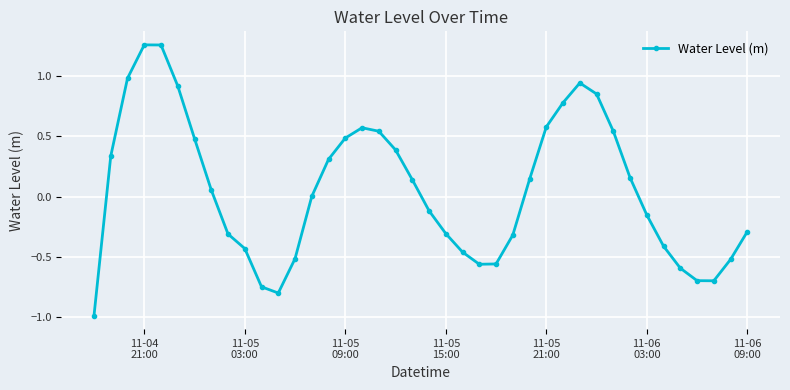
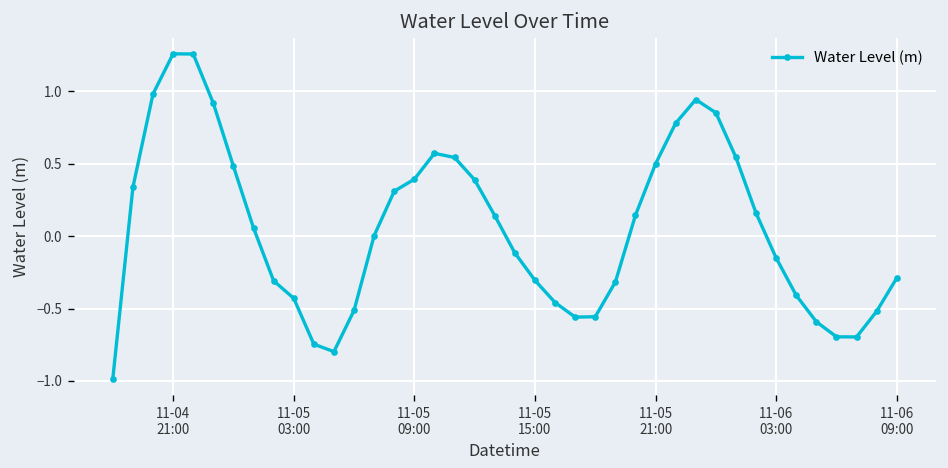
  {
    "11-04 21:00": 1.26,
    "11-05 03:00": -0.43,
-   "11-05 09:00": 0.49,
+   "11-05 09:00": 0.39,
    "11-05 15:00": -0.30,
-   "11-05 21:00": 0.58,
+   "11-05 21:00": 0.50,
    "11-06 03:00": -0.15,
    "11-06 09:00": -0.29
  }
